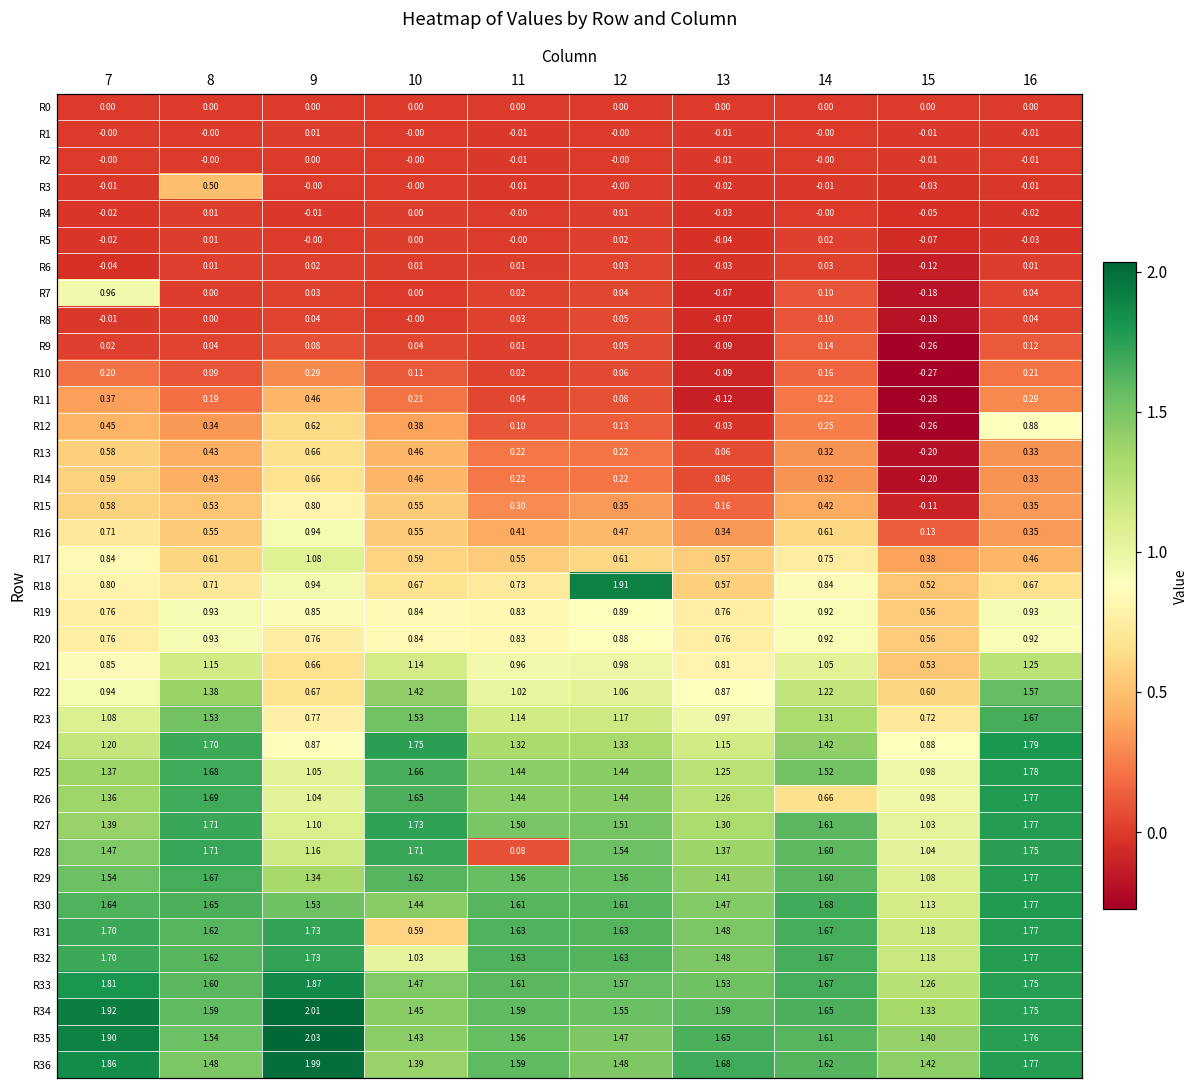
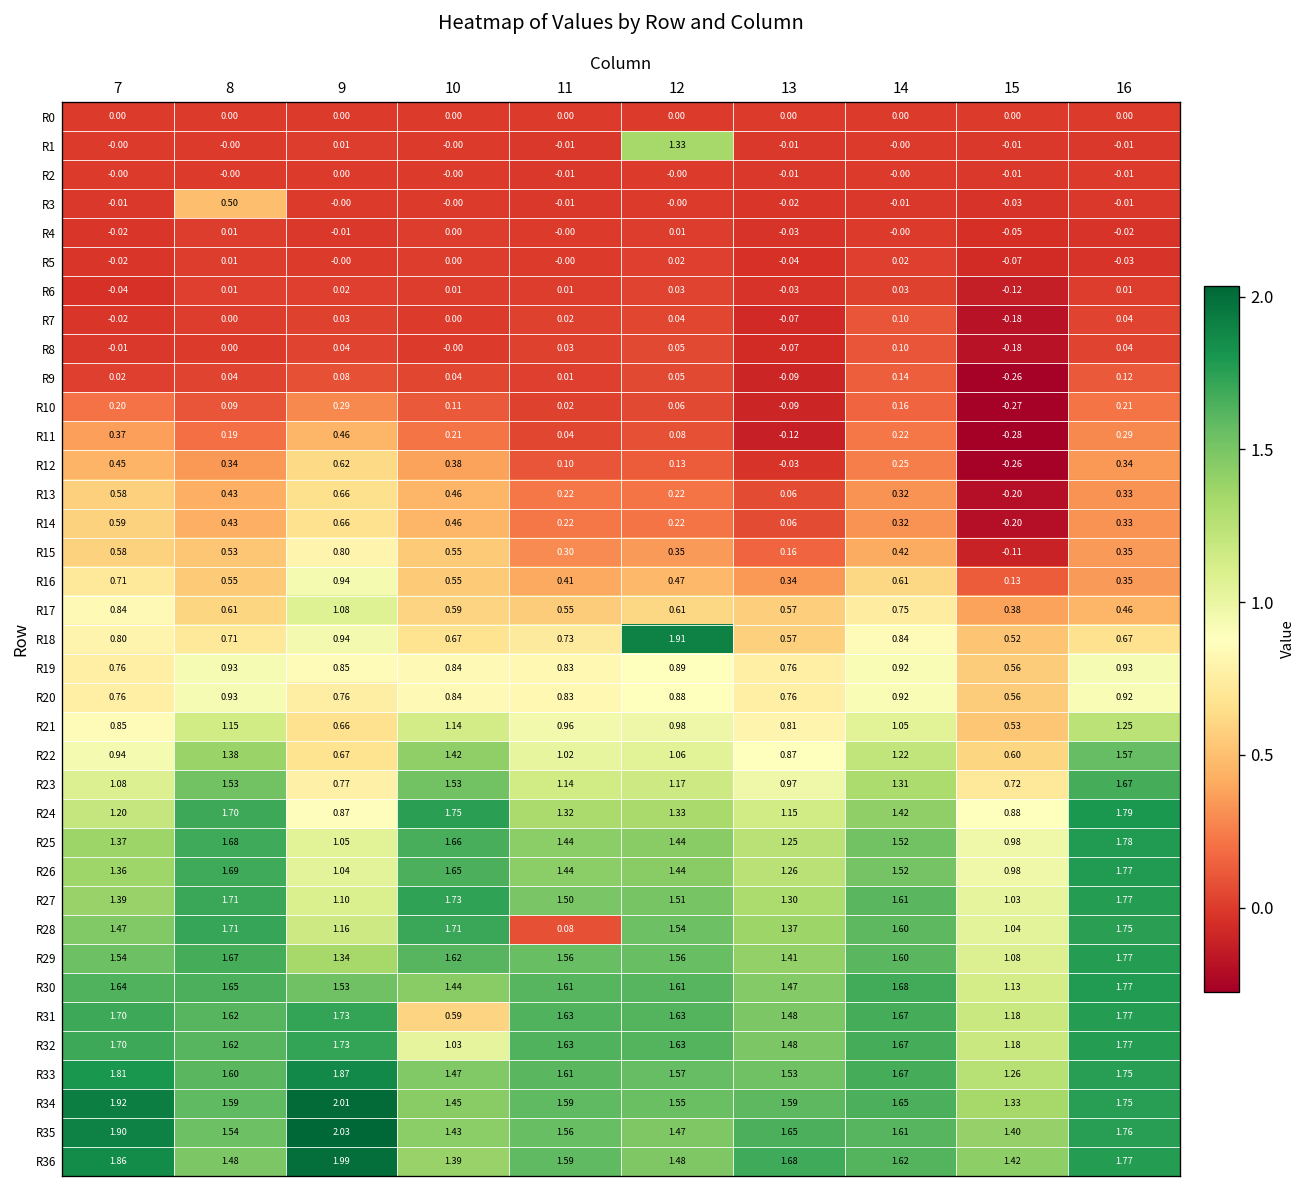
  {
    "R1": {
      "7": -0.00,
      "8": -0.00,
      "9": 0.01,
      "10": -0.00,
      "11": -0.01,
-     "12": -0.00,
+     "12": 1.33,
      "13": -0.01,
      "14": -0.00,
      "15": -0.01,
      "16": -0.01
    },
    "R7": {
-     "7": 0.96,
+     "7": -0.02,
      "8": 0.00,
      "9": 0.03,
      "10": 0.00,
      "11": 0.02,
      "12": 0.04,
      "13": -0.07,
      "14": 0.10,
      "15": -0.18,
      "16": 0.04
    },
    "R12": {
      "7": 0.45,
      "8": 0.34,
      "9": 0.62,
      "10": 0.38,
      "11": 0.10,
      "12": 0.13,
      "13": -0.03,
      "14": 0.25,
      "15": -0.26,
-     "16": 0.88
+     "16": 0.34
    },
    "R26": {
      "7": 1.36,
      "8": 1.69,
      "9": 1.04,
      "10": 1.65,
      "11": 1.44,
      "12": 1.44,
      "13": 1.26,
-     "14": 0.66,
+     "14": 1.52,
      "15": 0.98,
      "16": 1.77
    }
  }
